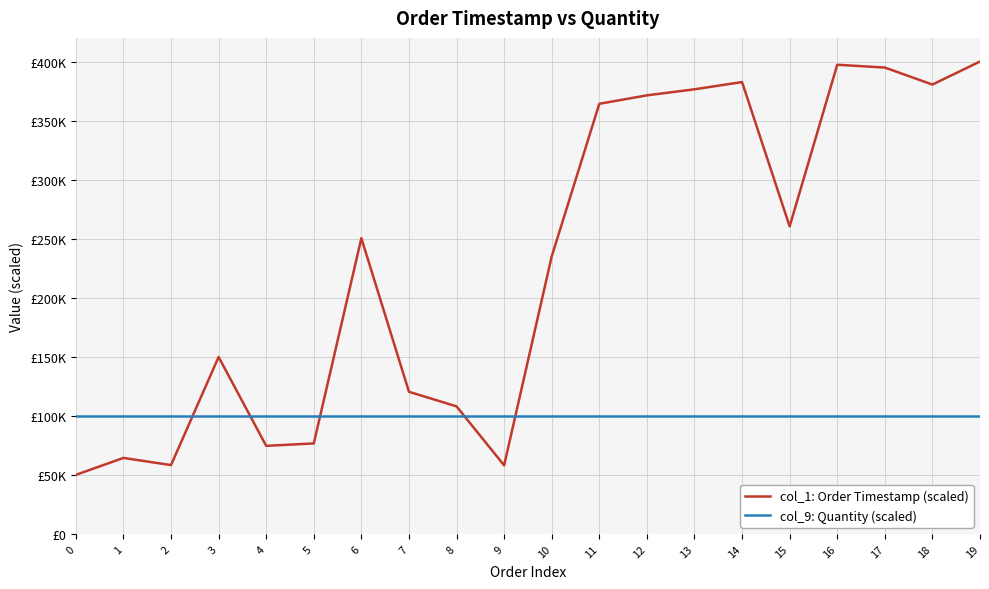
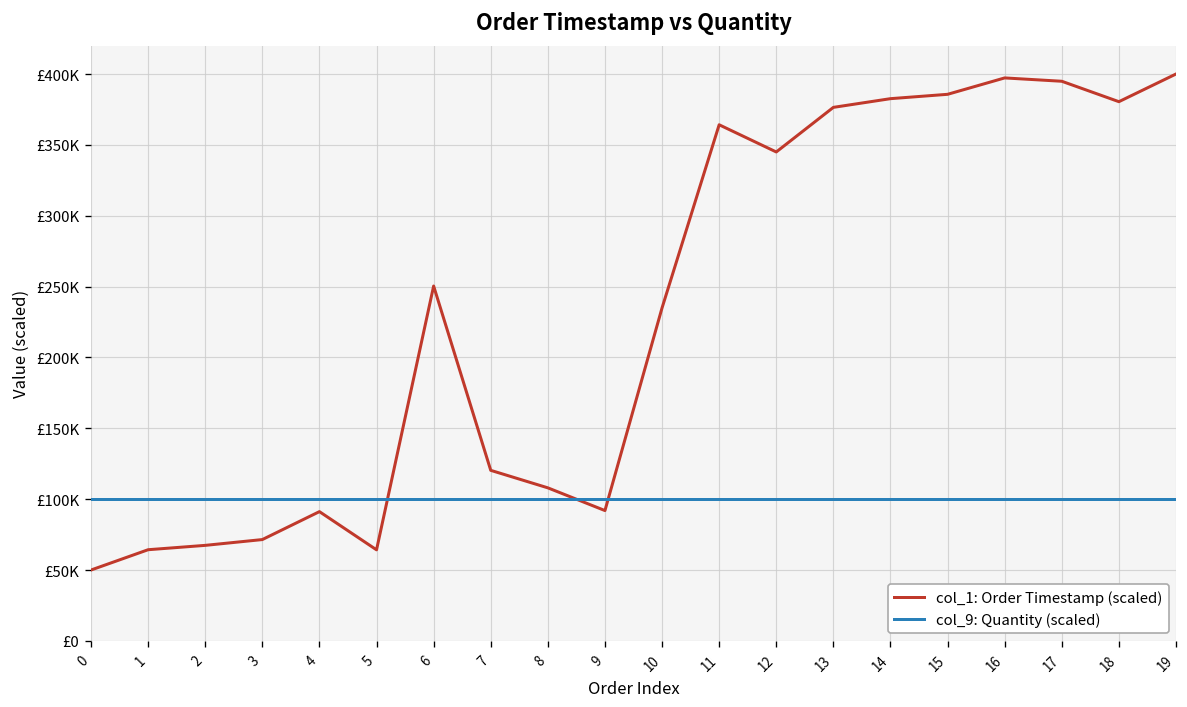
  {
    "col_1: Order Timestamp (scaled)": {
      "0": "£50000",
      "1": "£64000",
-     "2": "£58000",
-     "3": "£150000",
-     "4": "£75000",
-     "5": "£77000",
+     "2": "£67000",
+     "3": "£71000",
+     "4": "£91000",
+     "5": "£64000",
      "6": "£250000",
      "7": "£120000",
      "8": "£108000",
-     "9": "£58000",
+     "9": "£92000",
      "10": "£235000",
      "11": "£364000",
-     "12": "£371000",
+     "12": "£345000",
      "13": "£376000",
      "14": "£383000",
-     "15": "£260000",
+     "15": "£386000",
      "16": "£397000",
      "17": "£395000",
      "18": "£380000",
      "19": "£400000"
    },
    "col_9: Quantity (scaled)": {
      "0": "£100000",
      "1": "£100000",
      "2": "£100000",
      "3": "£100000",
      "4": "£100000",
      "5": "£100000",
      "6": "£100000",
      "7": "£100000",
      "8": "£100000",
      "9": "£100000",
      "10": "£100000",
      "11": "£100000",
      "12": "£100000",
      "13": "£100000",
      "14": "£100000",
      "15": "£100000",
      "16": "£100000",
      "17": "£100000",
      "18": "£100000",
      "19": "£100000"
    }
  }
